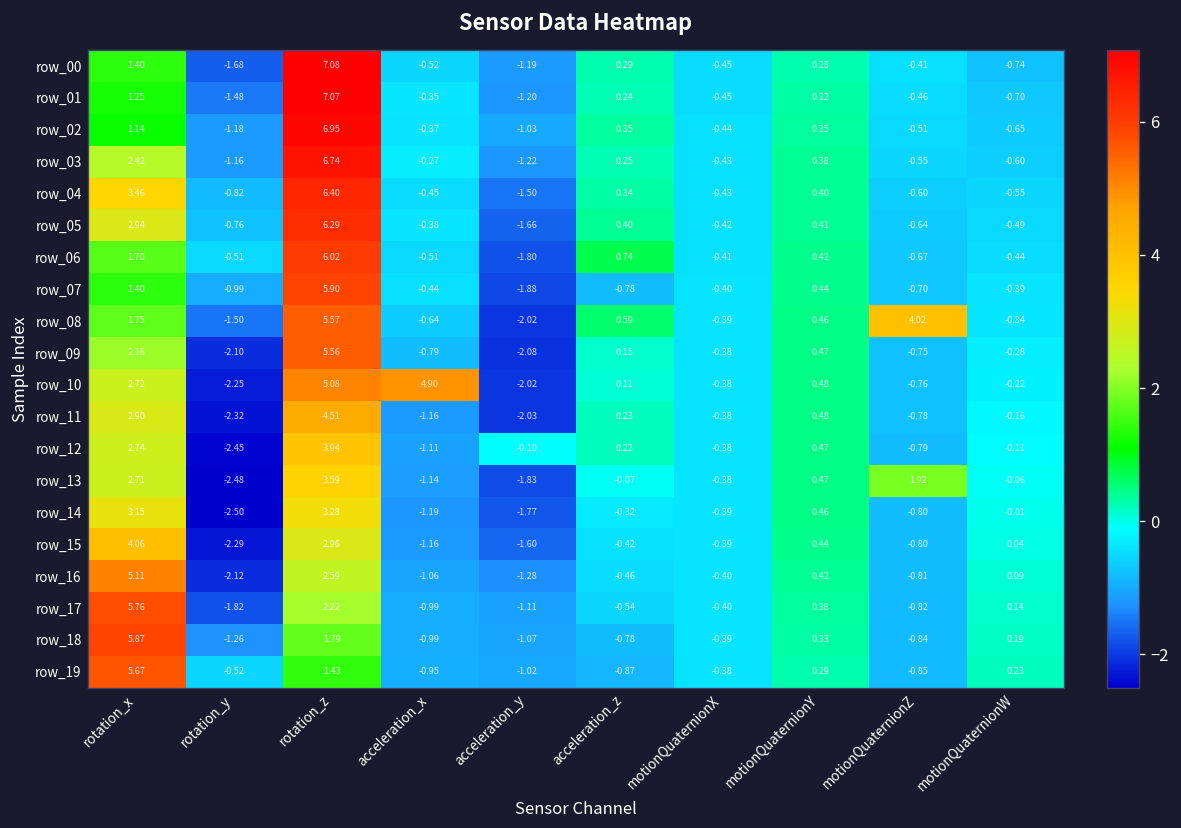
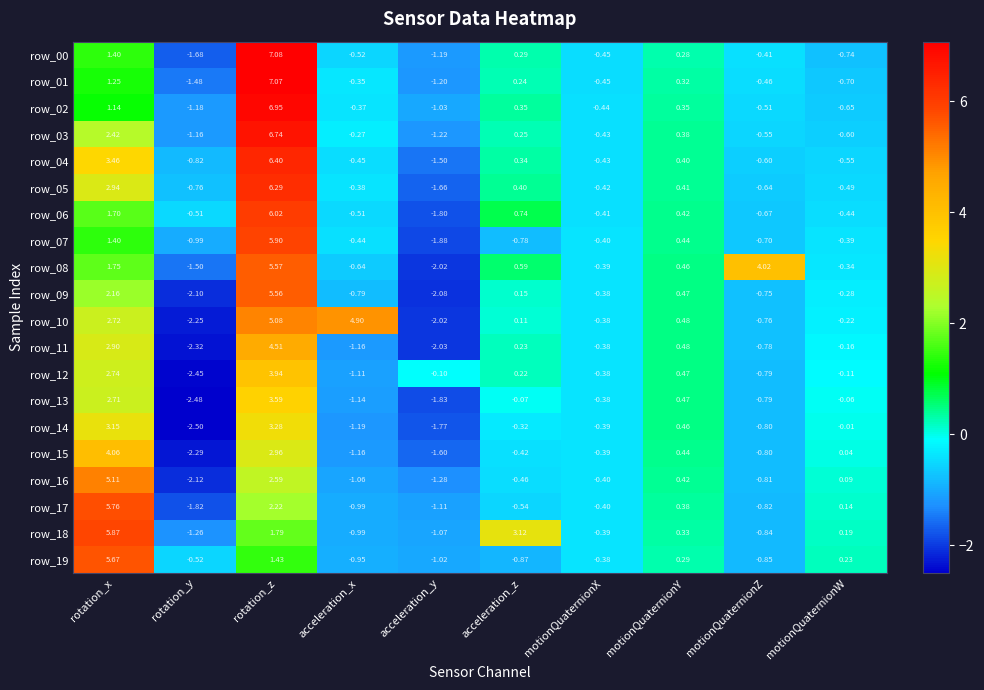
  {
    "row_00": {
      "rotation_x": 1.40,
      "rotation_y": -1.68,
      "rotation_z": 7.08,
      "acceleration_x": -0.52,
      "acceleration_y": -1.19,
      "acceleration_z": 0.29,
      "motionQuaternionX": -0.45,
      "motionQuaternionY": 0.28,
      "motionQuaternionZ": -0.41,
      "motionQuaternionW": -0.74
    },
    "row_01": {
      "rotation_x": 1.25,
      "rotation_y": -1.48,
      "rotation_z": 7.07,
      "acceleration_x": -0.35,
      "acceleration_y": -1.20,
      "acceleration_z": 0.24,
      "motionQuaternionX": -0.45,
      "motionQuaternionY": 0.32,
      "motionQuaternionZ": -0.46,
      "motionQuaternionW": -0.70
    },
    "row_02": {
      "rotation_x": 1.14,
      "rotation_y": -1.18,
      "rotation_z": 6.95,
      "acceleration_x": -0.37,
      "acceleration_y": -1.03,
      "acceleration_z": 0.35,
      "motionQuaternionX": -0.44,
      "motionQuaternionY": 0.35,
      "motionQuaternionZ": -0.51,
      "motionQuaternionW": -0.65
    },
    "row_03": {
      "rotation_x": 2.42,
      "rotation_y": -1.16,
      "rotation_z": 6.74,
      "acceleration_x": -0.27,
      "acceleration_y": -1.22,
      "acceleration_z": 0.25,
      "motionQuaternionX": -0.43,
      "motionQuaternionY": 0.38,
      "motionQuaternionZ": -0.55,
      "motionQuaternionW": -0.60
    },
    "row_04": {
      "rotation_x": 3.46,
      "rotation_y": -0.82,
      "rotation_z": 6.40,
      "acceleration_x": -0.45,
      "acceleration_y": -1.50,
      "acceleration_z": 0.34,
      "motionQuaternionX": -0.43,
      "motionQuaternionY": 0.40,
      "motionQuaternionZ": -0.60,
      "motionQuaternionW": -0.55
    },
    "row_05": {
      "rotation_x": 2.94,
      "rotation_y": -0.76,
      "rotation_z": 6.29,
      "acceleration_x": -0.38,
      "acceleration_y": -1.66,
      "acceleration_z": 0.40,
      "motionQuaternionX": -0.42,
      "motionQuaternionY": 0.41,
      "motionQuaternionZ": -0.64,
      "motionQuaternionW": -0.49
    },
    "row_06": {
      "rotation_x": 1.70,
      "rotation_y": -0.51,
      "rotation_z": 6.02,
      "acceleration_x": -0.51,
      "acceleration_y": -1.80,
      "acceleration_z": 0.74,
      "motionQuaternionX": -0.41,
      "motionQuaternionY": 0.42,
      "motionQuaternionZ": -0.67,
      "motionQuaternionW": -0.44
    },
    "row_07": {
      "rotation_x": 1.40,
      "rotation_y": -0.99,
      "rotation_z": 5.90,
      "acceleration_x": -0.44,
      "acceleration_y": -1.88,
      "acceleration_z": -0.78,
      "motionQuaternionX": -0.40,
      "motionQuaternionY": 0.44,
      "motionQuaternionZ": -0.70,
      "motionQuaternionW": -0.39
    },
    "row_08": {
      "rotation_x": 1.75,
      "rotation_y": -1.50,
      "rotation_z": 5.57,
      "acceleration_x": -0.64,
      "acceleration_y": -2.02,
      "acceleration_z": 0.59,
      "motionQuaternionX": -0.39,
      "motionQuaternionY": 0.46,
      "motionQuaternionZ": 4.02,
      "motionQuaternionW": -0.34
    },
    "row_09": {
      "rotation_x": 2.16,
      "rotation_y": -2.10,
      "rotation_z": 5.56,
      "acceleration_x": -0.79,
      "acceleration_y": -2.08,
      "acceleration_z": 0.15,
      "motionQuaternionX": -0.38,
      "motionQuaternionY": 0.47,
      "motionQuaternionZ": -0.75,
      "motionQuaternionW": -0.28
    },
    "row_10": {
      "rotation_x": 2.72,
      "rotation_y": -2.25,
      "rotation_z": 5.08,
      "acceleration_x": 4.90,
      "acceleration_y": -2.02,
      "acceleration_z": 0.11,
      "motionQuaternionX": -0.38,
      "motionQuaternionY": 0.48,
      "motionQuaternionZ": -0.76,
      "motionQuaternionW": -0.22
    },
    "row_11": {
      "rotation_x": 2.90,
      "rotation_y": -2.32,
      "rotation_z": 4.51,
      "acceleration_x": -1.16,
      "acceleration_y": -2.03,
      "acceleration_z": 0.23,
      "motionQuaternionX": -0.38,
      "motionQuaternionY": 0.48,
      "motionQuaternionZ": -0.78,
      "motionQuaternionW": -0.16
    },
    "row_12": {
      "rotation_x": 2.74,
      "rotation_y": -2.45,
      "rotation_z": 3.94,
      "acceleration_x": -1.11,
      "acceleration_y": -0.10,
      "acceleration_z": 0.22,
      "motionQuaternionX": -0.38,
      "motionQuaternionY": 0.47,
      "motionQuaternionZ": -0.79,
      "motionQuaternionW": -0.11
    },
    "row_13": {
      "rotation_x": 2.71,
      "rotation_y": -2.48,
      "rotation_z": 3.59,
      "acceleration_x": -1.14,
      "acceleration_y": -1.83,
      "acceleration_z": -0.07,
      "motionQuaternionX": -0.38,
      "motionQuaternionY": 0.47,
-     "motionQuaternionZ": 1.92,
+     "motionQuaternionZ": -0.79,
      "motionQuaternionW": -0.06
    },
    "row_14": {
      "rotation_x": 3.15,
      "rotation_y": -2.50,
      "rotation_z": 3.28,
      "acceleration_x": -1.19,
      "acceleration_y": -1.77,
      "acceleration_z": -0.32,
      "motionQuaternionX": -0.39,
      "motionQuaternionY": 0.46,
      "motionQuaternionZ": -0.80,
      "motionQuaternionW": -0.01
    },
    "row_15": {
      "rotation_x": 4.06,
      "rotation_y": -2.29,
      "rotation_z": 2.96,
      "acceleration_x": -1.16,
      "acceleration_y": -1.60,
      "acceleration_z": -0.42,
      "motionQuaternionX": -0.39,
      "motionQuaternionY": 0.44,
      "motionQuaternionZ": -0.80,
      "motionQuaternionW": 0.04
    },
    "row_16": {
      "rotation_x": 5.11,
      "rotation_y": -2.12,
      "rotation_z": 2.59,
      "acceleration_x": -1.06,
      "acceleration_y": -1.28,
      "acceleration_z": -0.46,
      "motionQuaternionX": -0.40,
      "motionQuaternionY": 0.42,
      "motionQuaternionZ": -0.81,
      "motionQuaternionW": 0.09
    },
    "row_17": {
      "rotation_x": 5.76,
      "rotation_y": -1.82,
      "rotation_z": 2.22,
      "acceleration_x": -0.99,
      "acceleration_y": -1.11,
      "acceleration_z": -0.54,
      "motionQuaternionX": -0.40,
      "motionQuaternionY": 0.38,
      "motionQuaternionZ": -0.82,
      "motionQuaternionW": 0.14
    },
    "row_18": {
      "rotation_x": 5.87,
      "rotation_y": -1.26,
      "rotation_z": 1.79,
      "acceleration_x": -0.99,
      "acceleration_y": -1.07,
-     "acceleration_z": -0.78,
+     "acceleration_z": 3.12,
      "motionQuaternionX": -0.39,
      "motionQuaternionY": 0.33,
      "motionQuaternionZ": -0.84,
      "motionQuaternionW": 0.19
    },
    "row_19": {
      "rotation_x": 5.67,
      "rotation_y": -0.52,
      "rotation_z": 1.43,
      "acceleration_x": -0.95,
      "acceleration_y": -1.02,
      "acceleration_z": -0.87,
      "motionQuaternionX": -0.38,
      "motionQuaternionY": 0.29,
      "motionQuaternionZ": -0.85,
      "motionQuaternionW": 0.23
    }
  }
